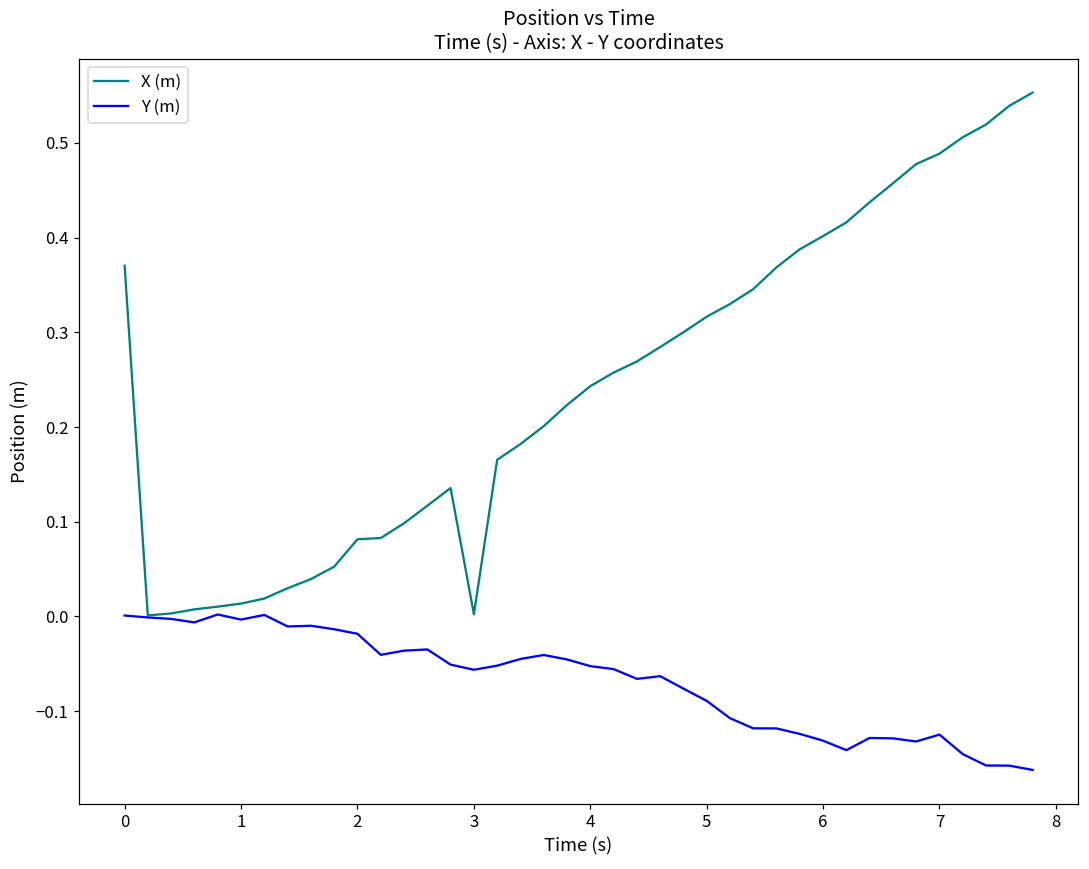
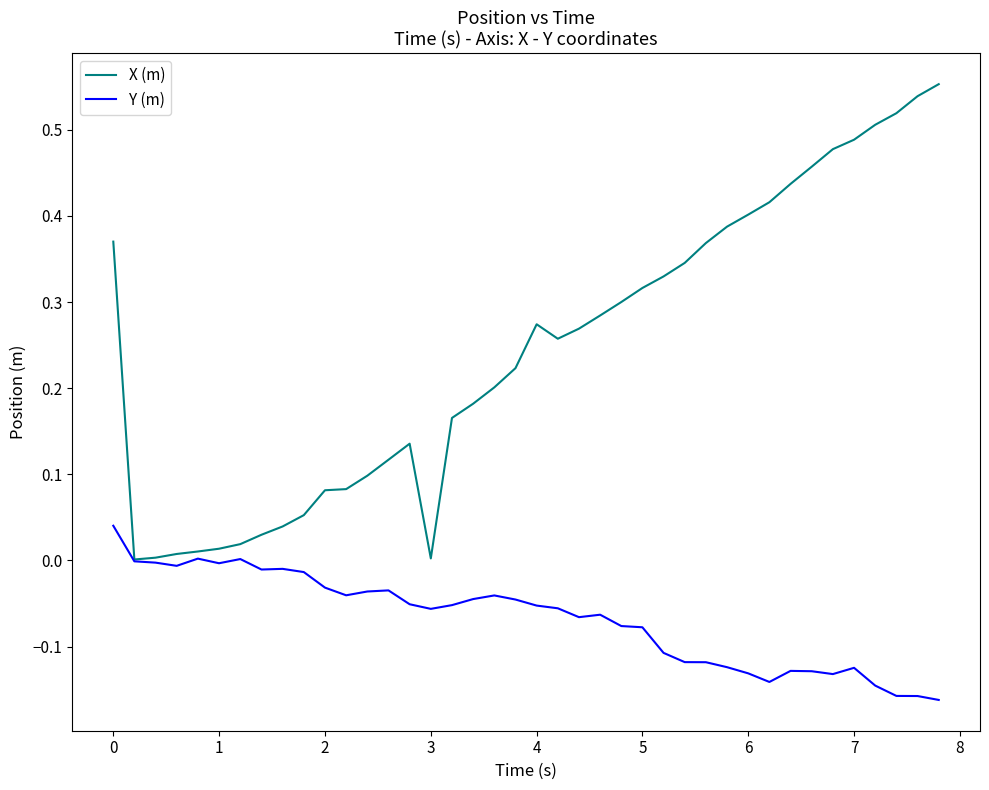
  {
    "X (m)": {
      "0": 0.37,
      "1": 0.01,
      "2": 0.08,
      "3": 0.00,
-     "4": 0.24,
+     "4": 0.27,
      "5": 0.32,
      "6": 0.40,
      "7": 0.49
    },
    "Y (m)": {
-     "0": 0.00,
+     "0": 0.04,
      "1": 0.00,
-     "2": -0.02,
+     "2": -0.03,
      "3": -0.06,
      "4": -0.05,
-     "5": -0.09,
+     "5": -0.08,
      "6": -0.13,
      "7": -0.12
    }
  }
